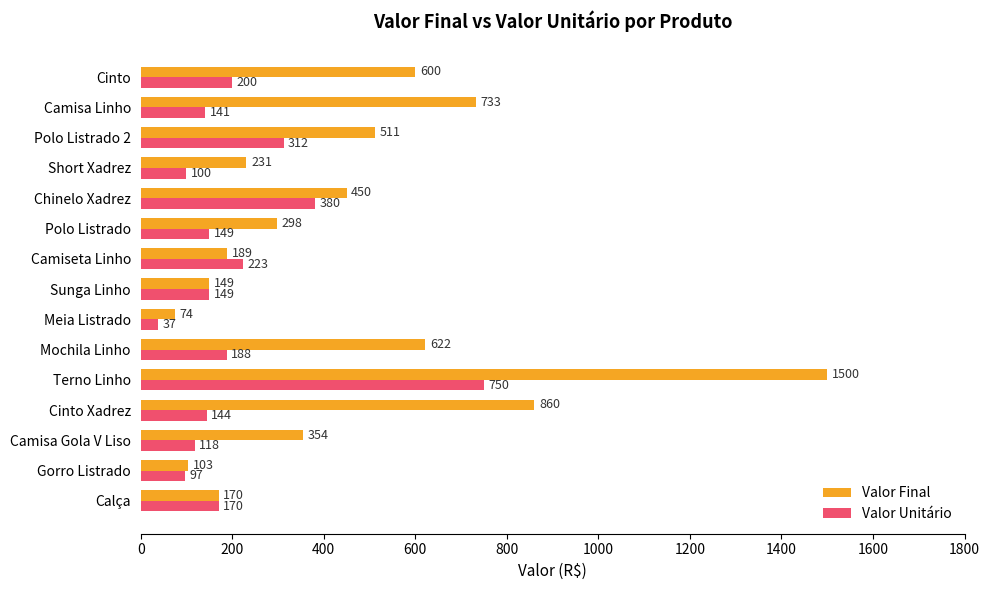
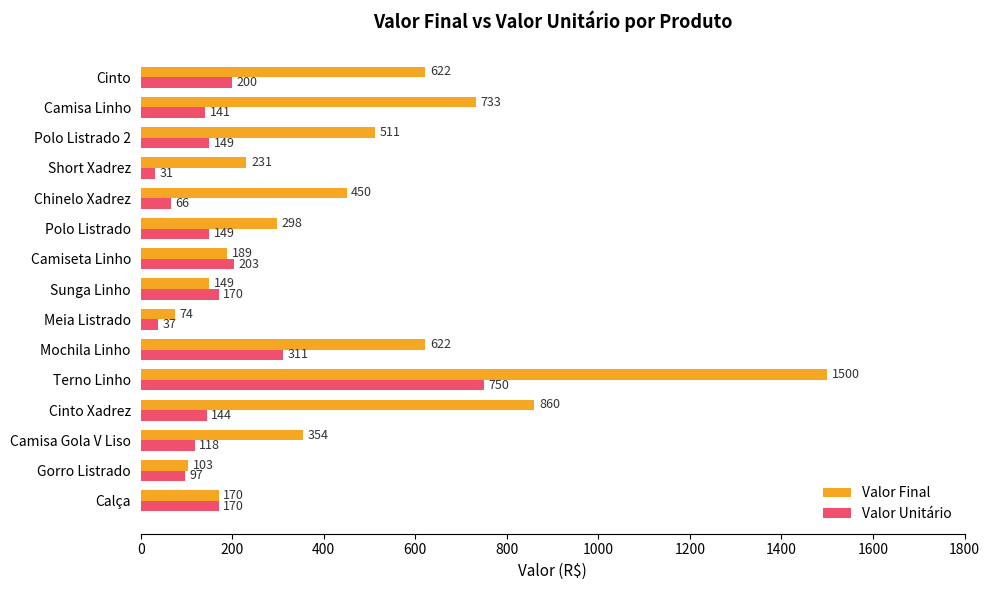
  {
    "Valor Final": {
-     "Cinto": 600,
+     "Cinto": 622,
      "Camisa Linho": 733,
      "Polo Listrado 2": 511,
      "Short Xadrez": 231,
      "Chinelo Xadrez": 450,
      "Polo Listrado": 298,
      "Camiseta Linho": 189,
      "Sunga Linho": 149,
      "Meia Listrado": 74,
      "Mochila Linho": 622,
      "Terno Linho": 1500,
      "Cinto Xadrez": 860,
      "Camisa Gola V Liso": 354,
      "Gorro Listrado": 103
    },
    "Valor Unitário": {
      "Cinto": 200,
      "Camisa Linho": 141,
-     "Polo Listrado 2": 312,
-     "Short Xadrez": 100,
-     "Chinelo Xadrez": 380,
+     "Polo Listrado 2": 149,
+     "Short Xadrez": 31,
+     "Chinelo Xadrez": 66,
      "Polo Listrado": 149,
-     "Camiseta Linho": 223,
-     "Sunga Linho": 149,
+     "Camiseta Linho": 203,
+     "Sunga Linho": 170,
      "Meia Listrado": 37,
-     "Mochila Linho": 188,
+     "Mochila Linho": 311,
      "Terno Linho": 750,
      "Cinto Xadrez": 144,
      "Camisa Gola V Liso": 118,
      "Gorro Listrado": 97
    }
  }
